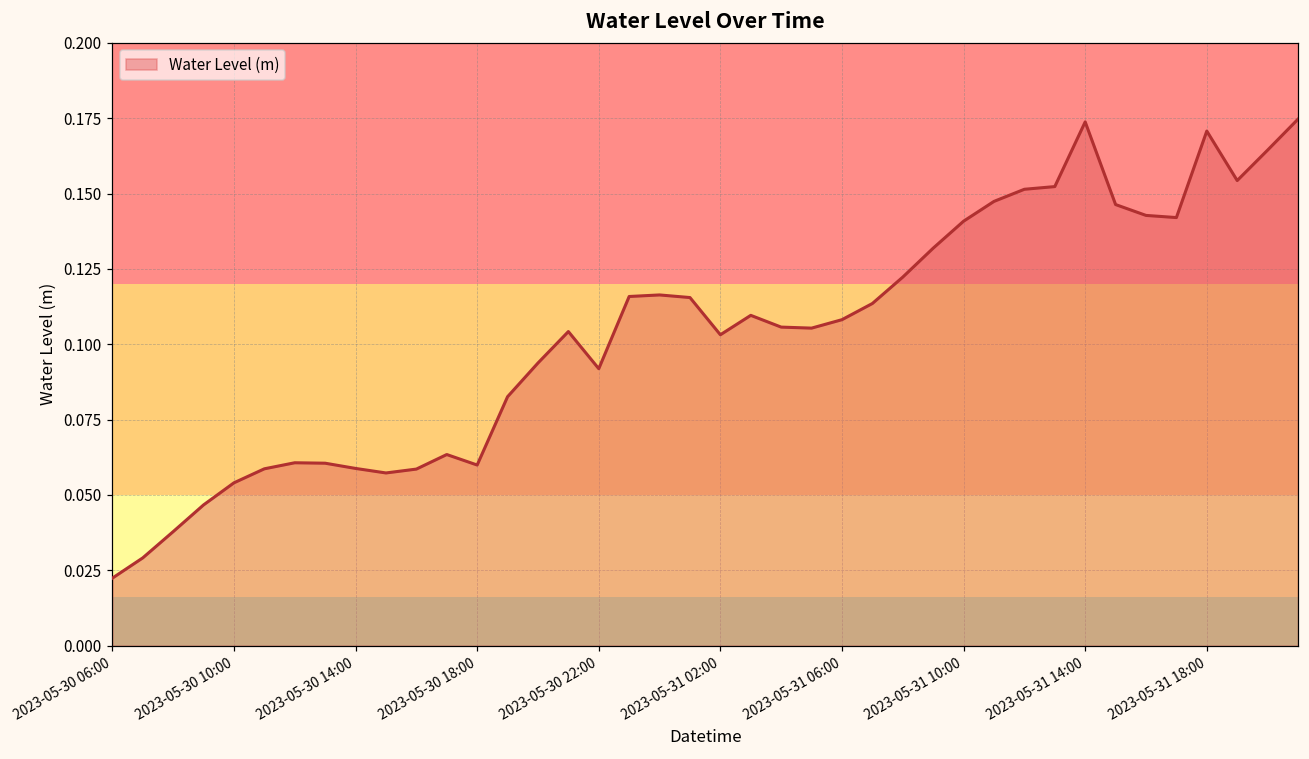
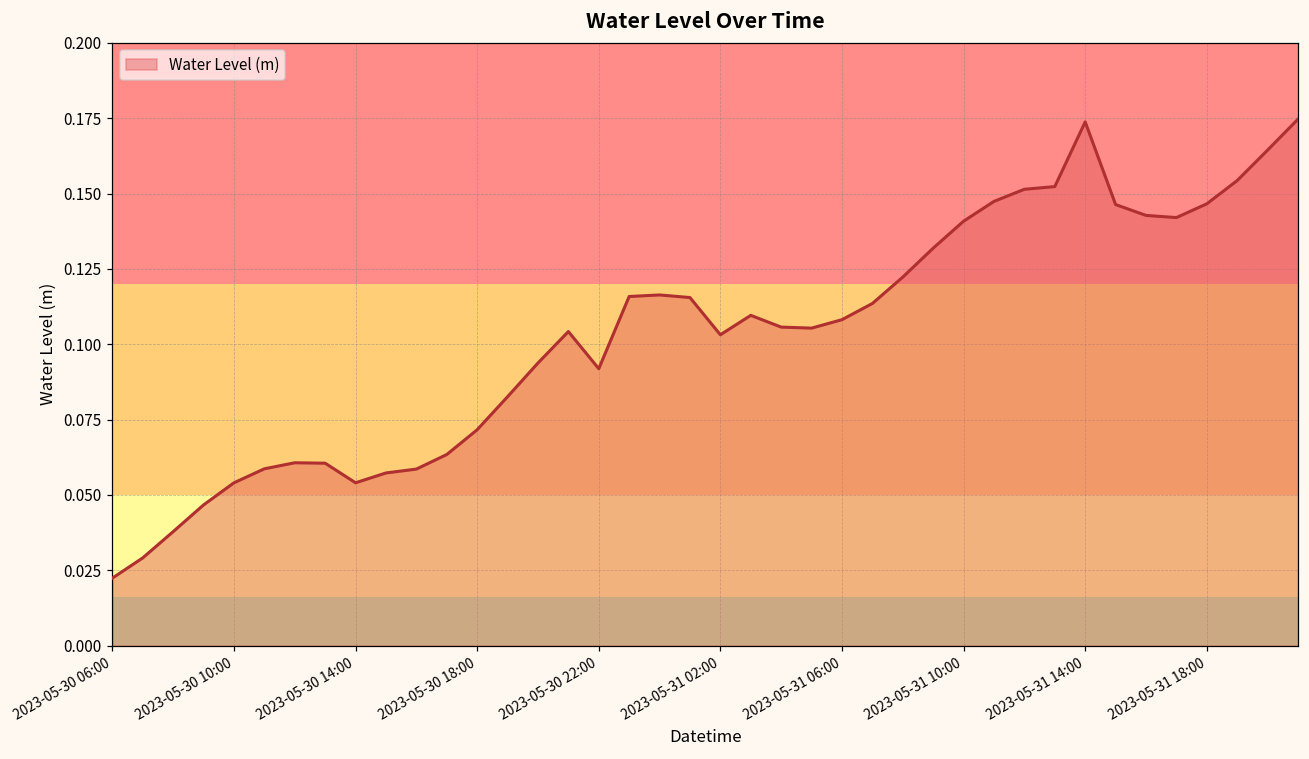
  {
    "2023-05-30 06:00": 0.022,
    "2023-05-30 10:00": 0.054,
-   "2023-05-30 14:00": 0.059,
-   "2023-05-30 18:00": 0.060,
+   "2023-05-30 14:00": 0.054,
+   "2023-05-30 18:00": 0.072,
    "2023-05-30 22:00": 0.092,
    "2023-05-31 02:00": 0.103,
    "2023-05-31 06:00": 0.108,
    "2023-05-31 10:00": 0.141,
    "2023-05-31 14:00": 0.174,
-   "2023-05-31 18:00": 0.171
+   "2023-05-31 18:00": 0.147
  }
